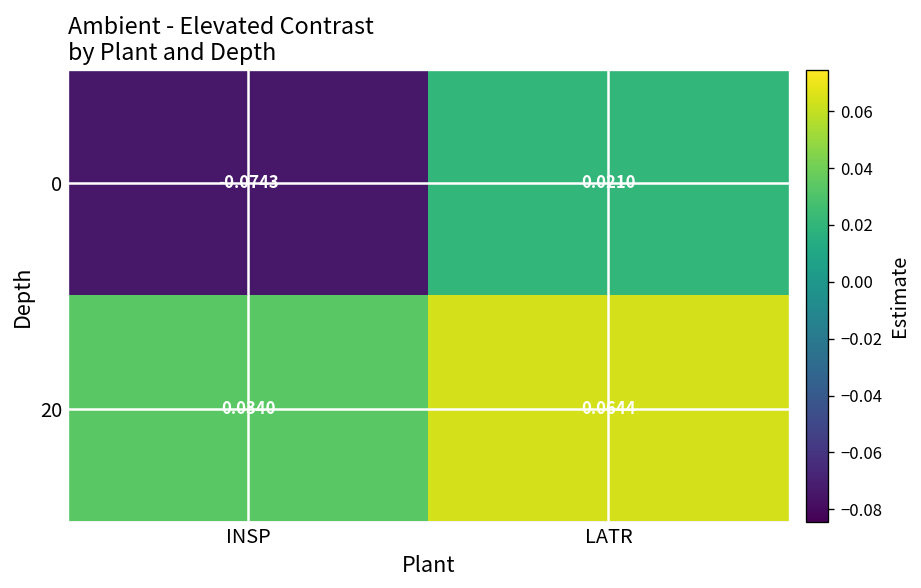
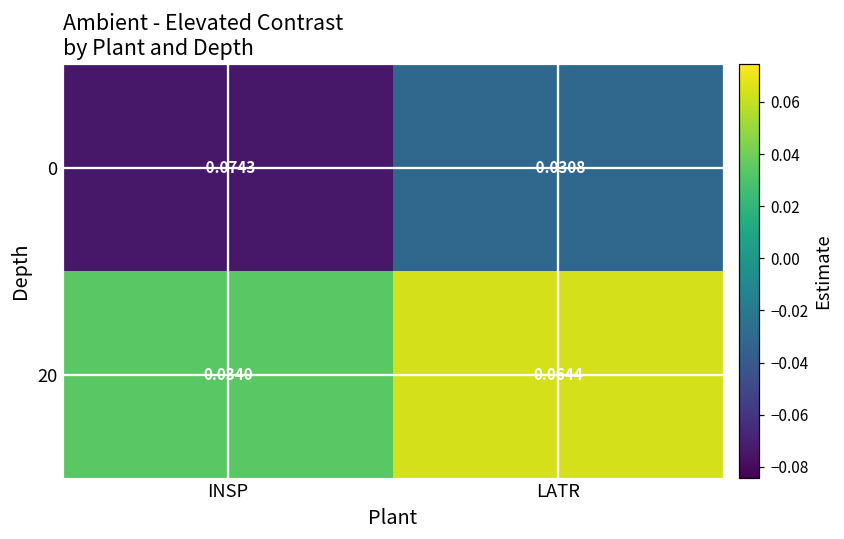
  {
    "0": {
      "INSP": -0.0743,
-     "LATR": 0.0210
+     "LATR": -0.0308
    },
    "20": {
      "INSP": 0.0340,
      "LATR": 0.0644
    }
  }
